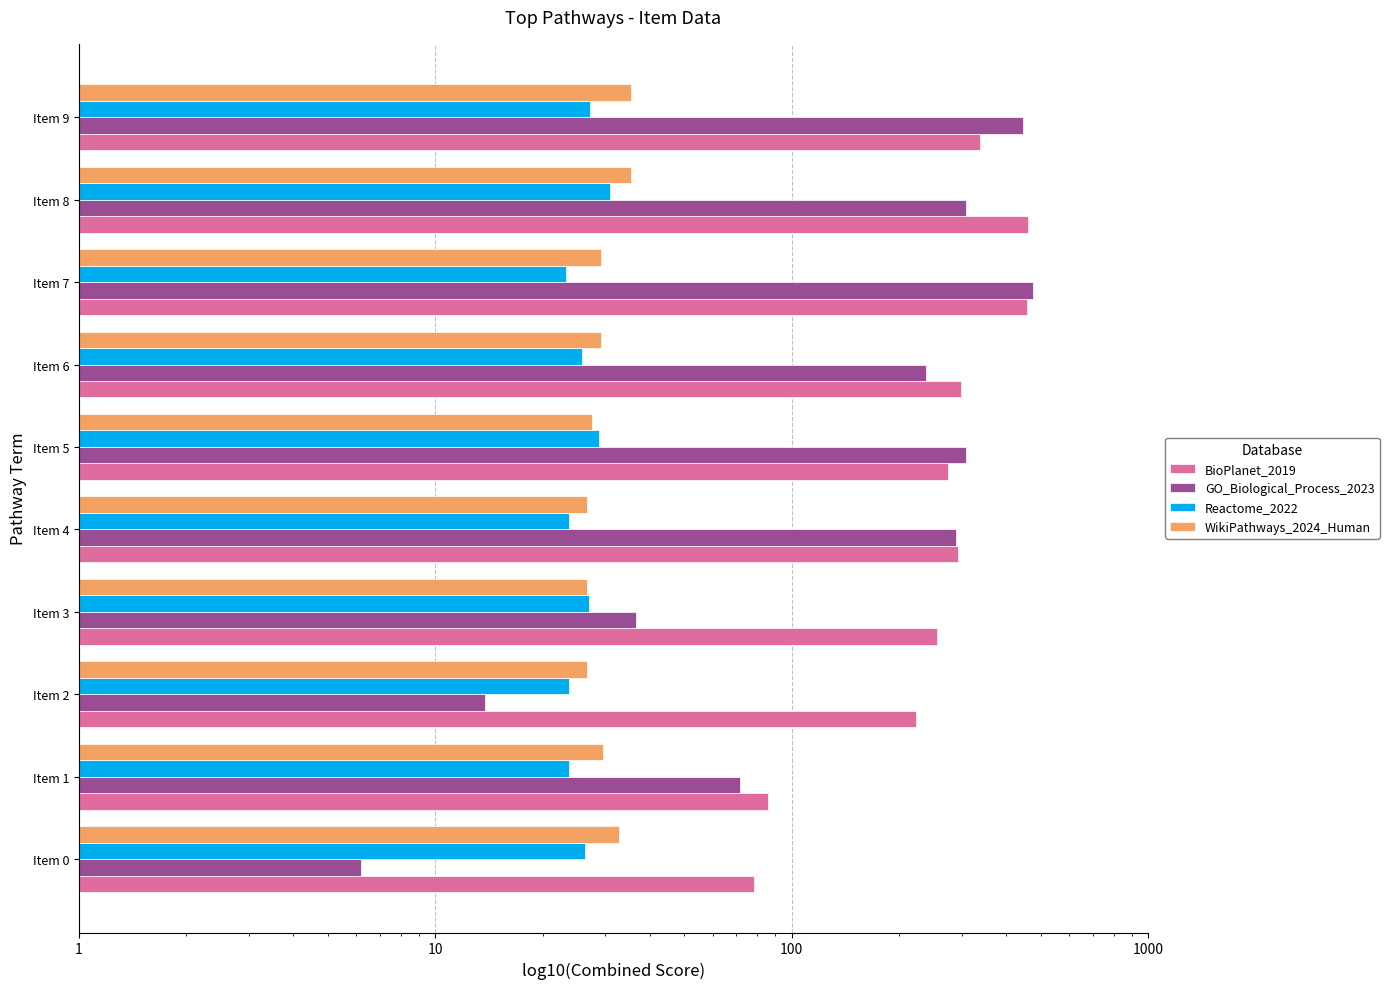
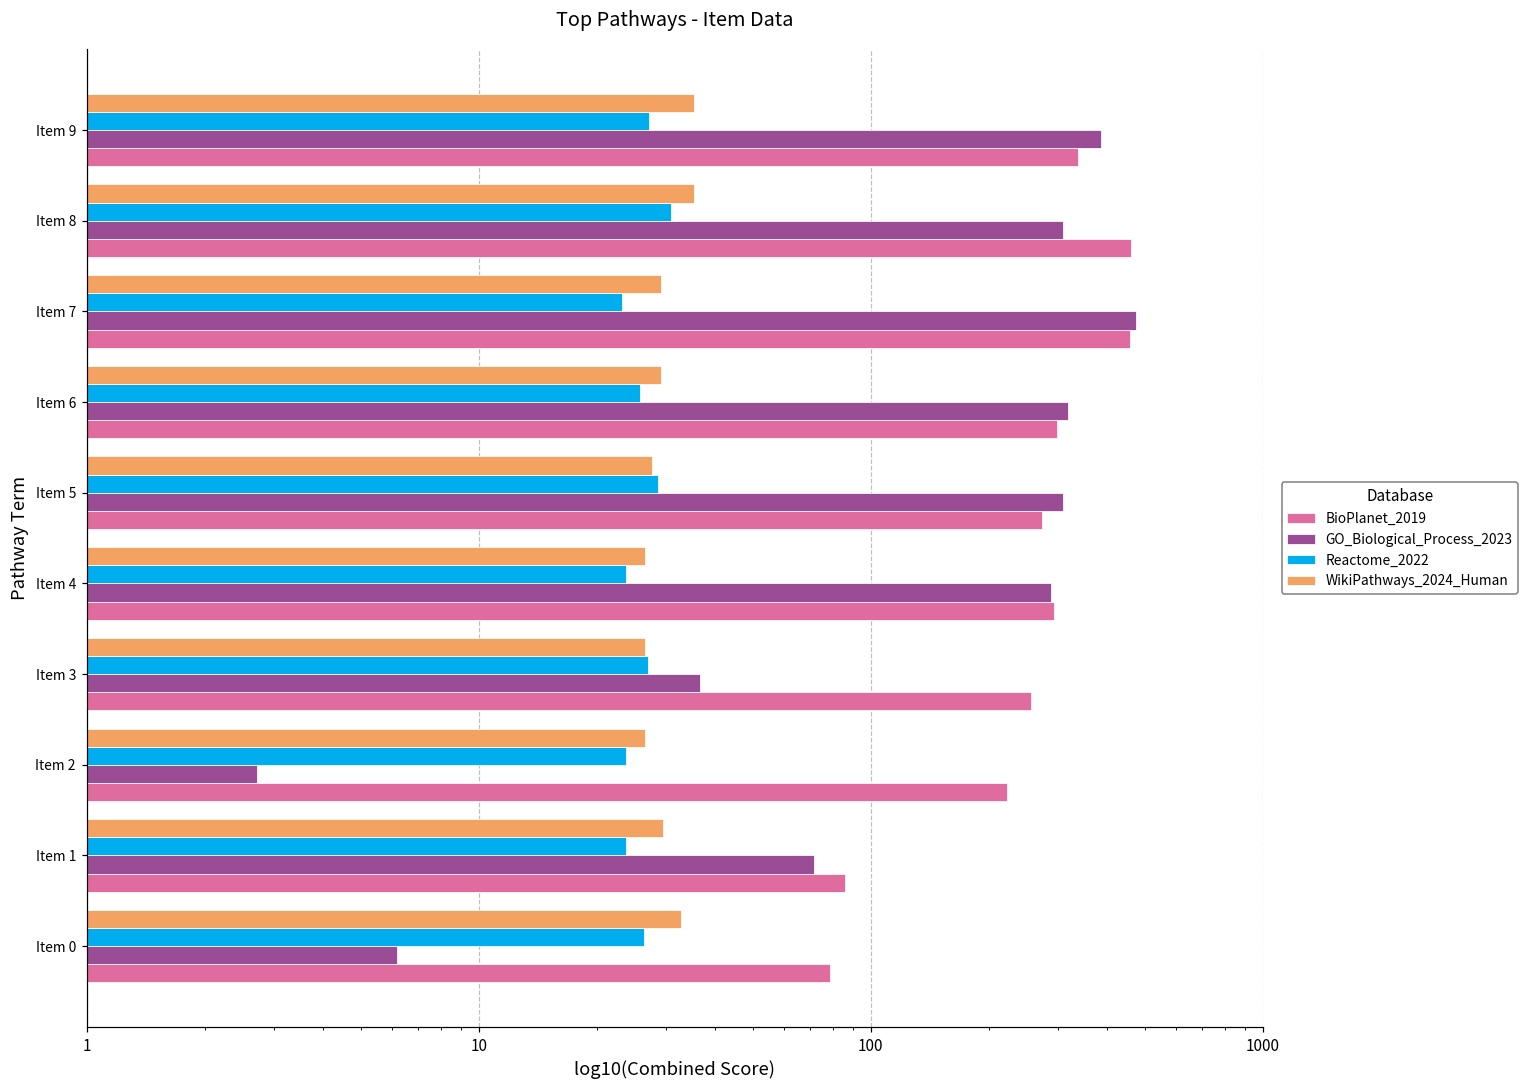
  {
    "BioPlanet_2019": {
      "Item 9": 340,
      "Item 8": 460,
      "Item 7": 460,
      "Item 6": 300,
      "Item 5": 270,
      "Item 4": 290,
      "Item 3": 260,
      "Item 2": 220,
      "Item 1": 86,
      "Item 0": 79
    },
    "GO_Biological_Process_2023": {
-     "Item 9": 440,
+     "Item 9": 390,
      "Item 8": 310,
      "Item 7": 480,
-     "Item 6": 240,
+     "Item 6": 320,
      "Item 5": 310,
      "Item 4": 290,
      "Item 3": 37,
-     "Item 2": 13.8,
+     "Item 2": 2.7,
      "Item 1": 71,
      "Item 0": 6.2
    },
    "Reactome_2022": {
      "Item 9": 27,
      "Item 8": 31,
      "Item 7": 23,
      "Item 6": 26,
      "Item 5": 29,
      "Item 4": 24,
      "Item 3": 27,
      "Item 2": 24,
      "Item 1": 24,
      "Item 0": 26
    },
    "WikiPathways_2024_Human": {
      "Item 9": 35,
      "Item 8": 35,
      "Item 7": 29,
      "Item 6": 29,
      "Item 5": 28,
      "Item 4": 27,
      "Item 3": 27,
      "Item 2": 27,
      "Item 1": 30,
      "Item 0": 33
    }
  }
